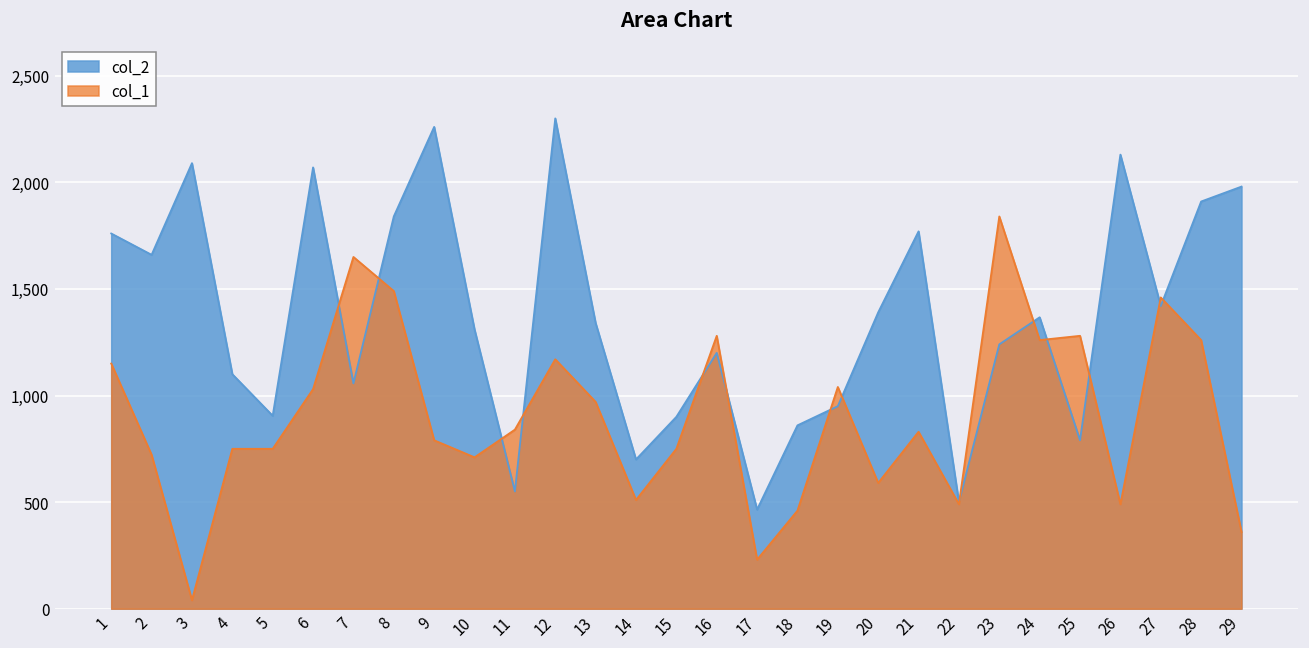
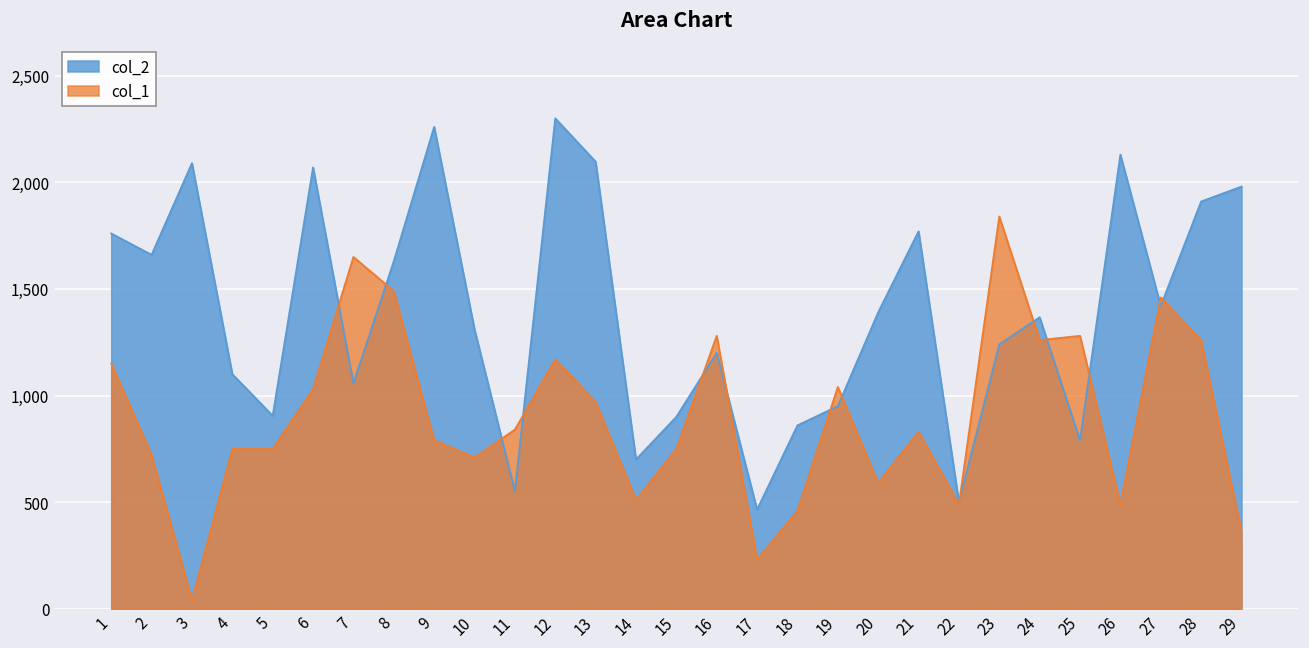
  {
    "col_2": {
      "1": "1,760",
      "2": "1,660",
      "3": "2,090",
      "4": "1,100",
      "5": "910",
      "6": "2,070",
      "7": "1,060",
-     "8": "1,840",
+     "8": "1,630",
      "9": "2,260",
      "10": "1,310",
      "11": "550",
      "12": "2,300",
-     "13": "1,340",
+     "13": "2,100",
      "14": "700",
      "15": "900",
      "16": "1,200",
      "17": "470",
      "18": "860",
      "19": "950",
      "20": "1,390",
      "21": "1,770",
      "23": "1,240",
      "24": "1,370",
      "25": "790",
      "26": "2,130",
      "27": "1,420",
      "28": "1,910",
      "29": "1,980"
    },
    "col_1": {
      "1": "1,150",
      "2": "720",
      "3": "40",
      "4": "750",
      "5": "750",
      "6": "1,030",
      "7": "1,650",
      "8": "1,490",
      "9": "790",
      "10": "710",
      "11": "840",
      "12": "1,170",
      "13": "970",
      "14": "510",
      "15": "750",
      "16": "1,280",
      "17": "230",
      "18": "460",
      "19": "1,040",
      "20": "590",
      "21": "830",
      "23": "1,840",
      "24": "1,260",
      "25": "1,280",
      "26": "490",
      "27": "1,460",
      "28": "1,260",
      "29": "360"
    }
  }
